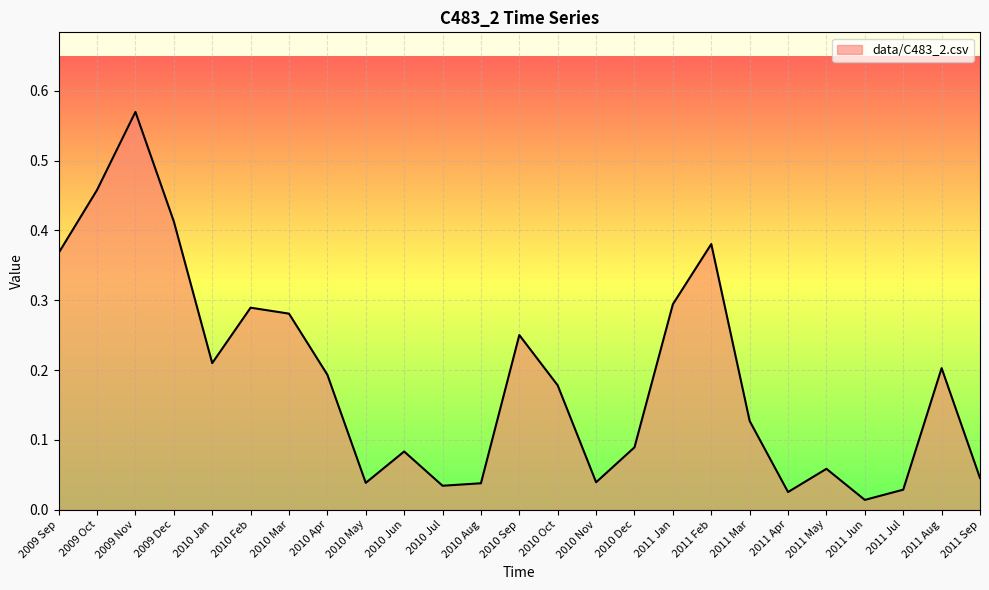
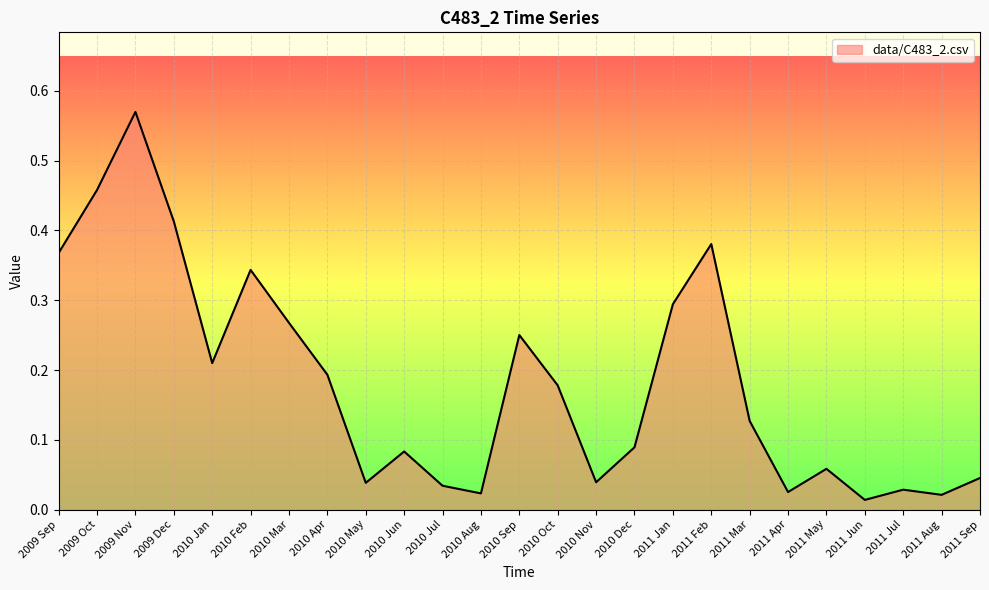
  {
    "2009 Sep": 0.37,
    "2009 Oct": 0.46,
    "2009 Nov": 0.57,
    "2009 Dec": 0.41,
    "2010 Jan": 0.21,
-   "2010 Feb": 0.29,
-   "2010 Mar": 0.28,
+   "2010 Feb": 0.34,
+   "2010 Mar": 0.27,
    "2010 Apr": 0.19,
    "2010 May": 0.04,
    "2010 Jun": 0.08,
    "2010 Jul": 0.03,
-   "2010 Aug": 0.04,
+   "2010 Aug": 0.02,
    "2010 Sep": 0.25,
    "2010 Oct": 0.18,
    "2010 Nov": 0.04,
    "2010 Dec": 0.09,
    "2011 Jan": 0.29,
    "2011 Feb": 0.38,
    "2011 Mar": 0.13,
    "2011 Apr": 0.03,
    "2011 May": 0.06,
    "2011 Jun": 0.01,
    "2011 Jul": 0.03,
-   "2011 Aug": 0.20,
+   "2011 Aug": 0.02,
    "2011 Sep": 0.05
  }
